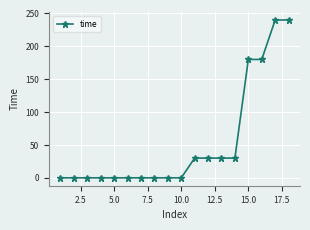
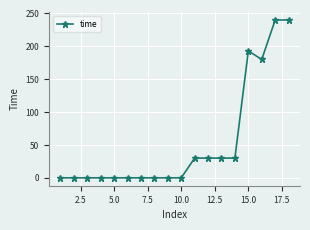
  {
    "5.0": 0,
    "10.0": 0,
-   "15.0": 180
+   "15.0": 190
  }
